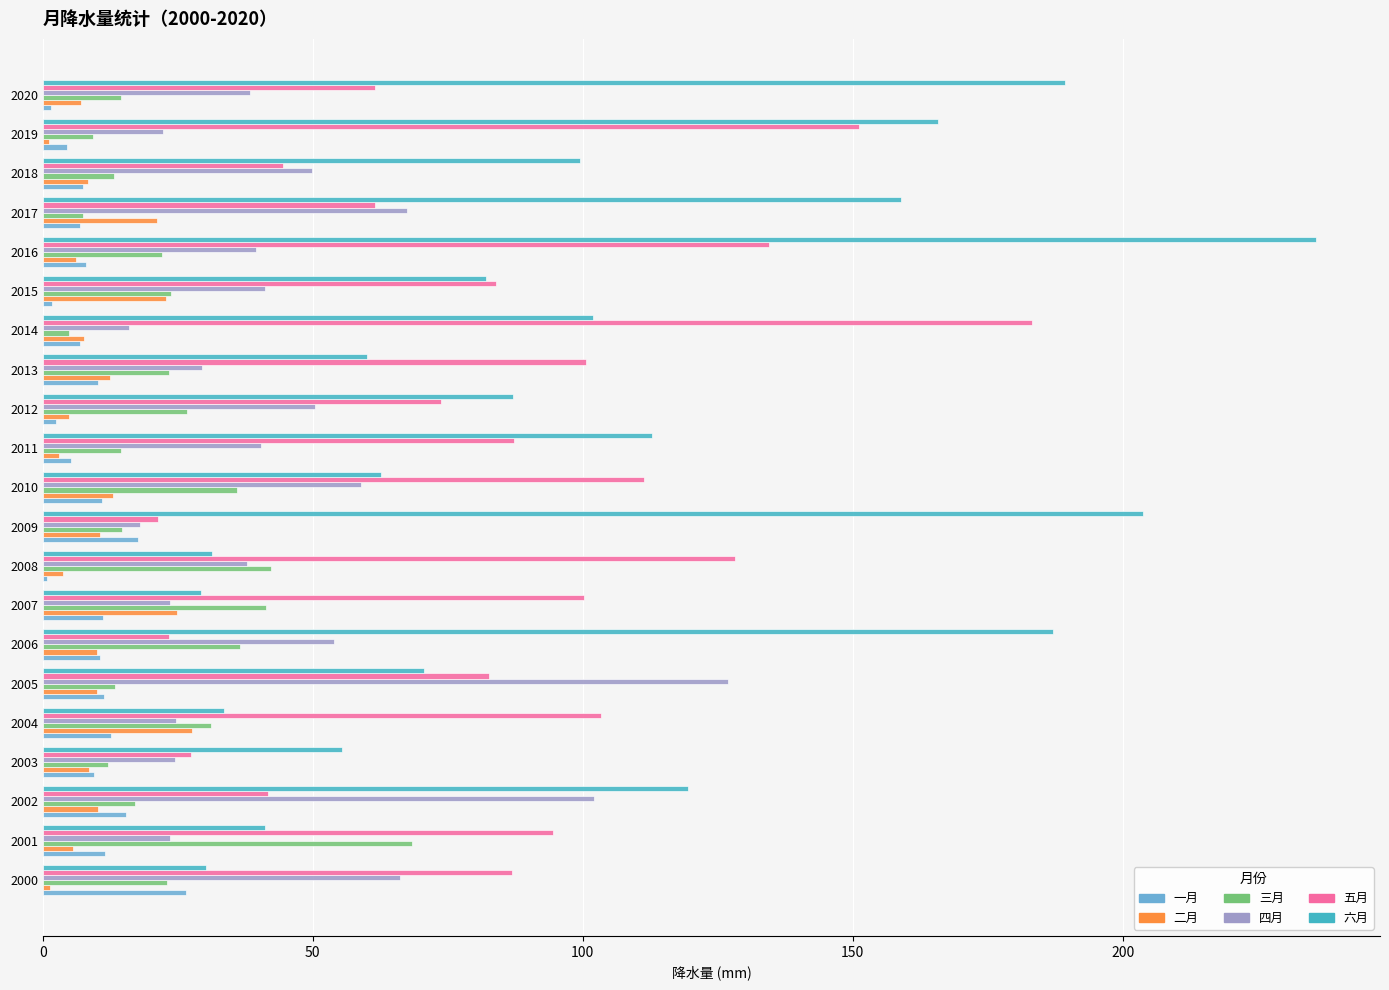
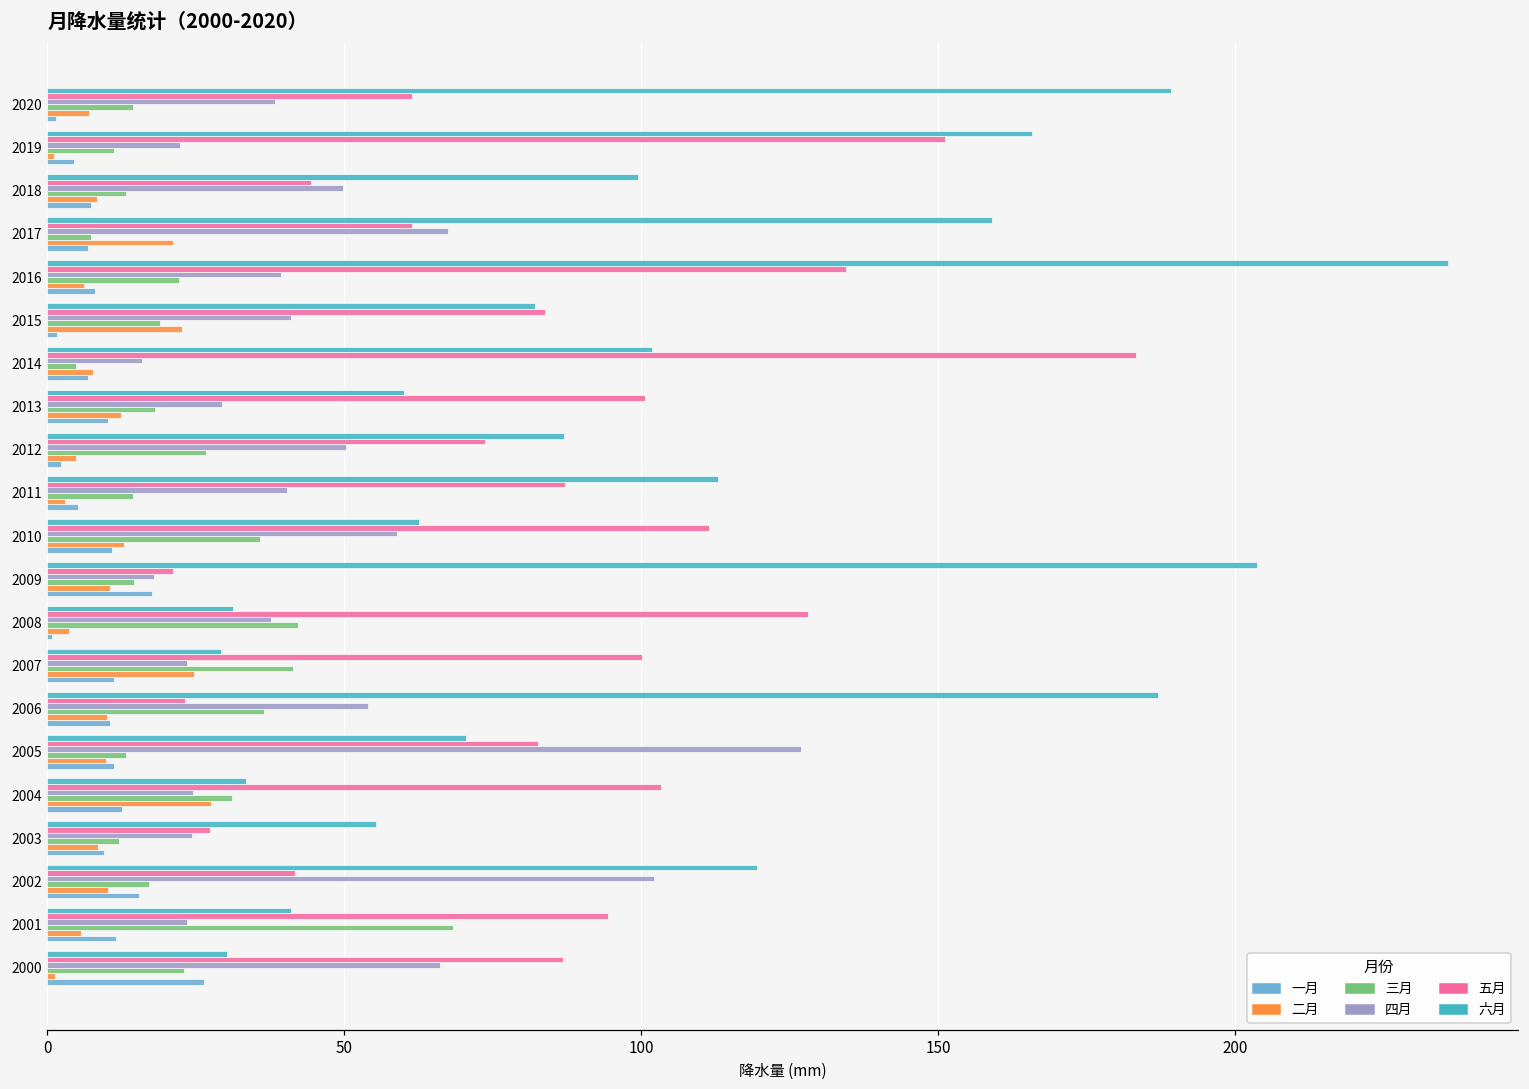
  {
    "二月": {
      "2020": 7,
      "2019": 1,
      "2018": 8,
      "2017": 21,
      "2016": 6,
      "2015": 23,
      "2014": 8,
      "2013": 12,
      "2012": 5,
      "2011": 3,
      "2010": 13,
      "2009": 11,
      "2008": 4,
      "2007": 25,
      "2006": 10,
      "2005": 10,
      "2004": 28,
      "2003": 8,
      "2002": 10,
      "2001": 6,
      "2000": 1
    },
    "三月": {
      "2020": 14,
-     "2019": 9,
+     "2019": 11,
      "2018": 13,
      "2017": 7,
      "2016": 22,
-     "2015": 24,
+     "2015": 19,
      "2014": 5,
-     "2013": 23,
+     "2013": 18,
      "2012": 27,
      "2011": 14,
      "2010": 36,
      "2009": 15,
      "2008": 42,
      "2007": 41,
      "2006": 36,
      "2005": 13,
      "2004": 31,
      "2003": 12,
      "2002": 17,
      "2001": 68,
      "2000": 23
    },
    "五月": {
      "2020": 61,
      "2019": 151,
      "2018": 44,
      "2017": 62,
      "2016": 134,
      "2015": 84,
      "2014": 183,
      "2013": 101,
      "2012": 74,
      "2011": 87,
      "2010": 111,
      "2009": 21,
      "2008": 128,
      "2007": 100,
      "2006": 23,
      "2005": 83,
      "2004": 103,
      "2003": 27,
      "2002": 42,
      "2001": 94,
      "2000": 87
    }
  }
